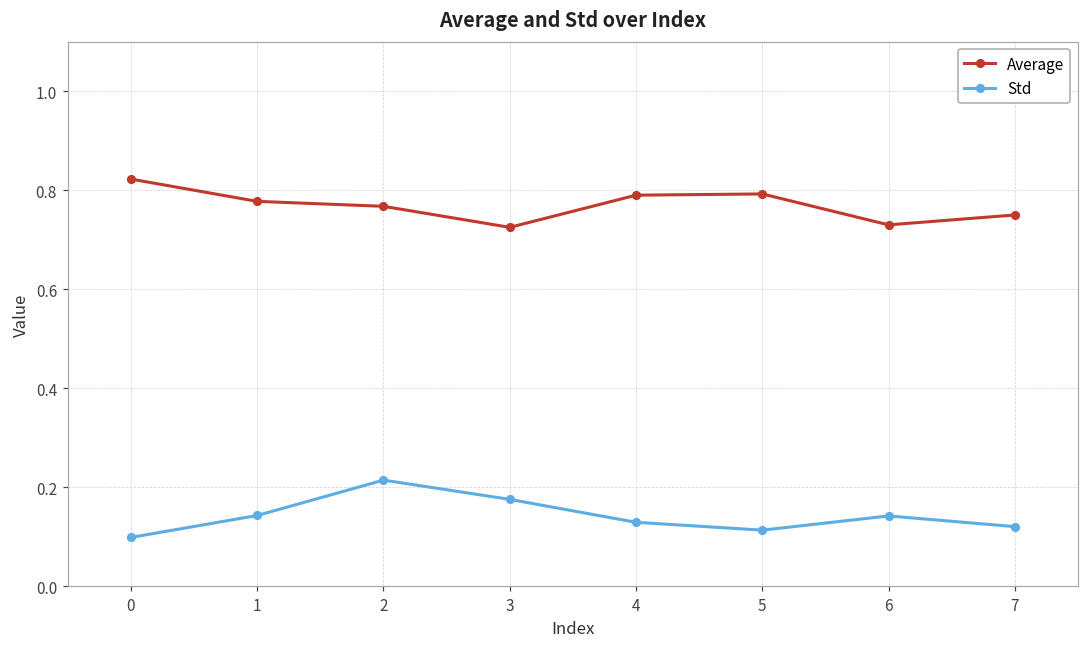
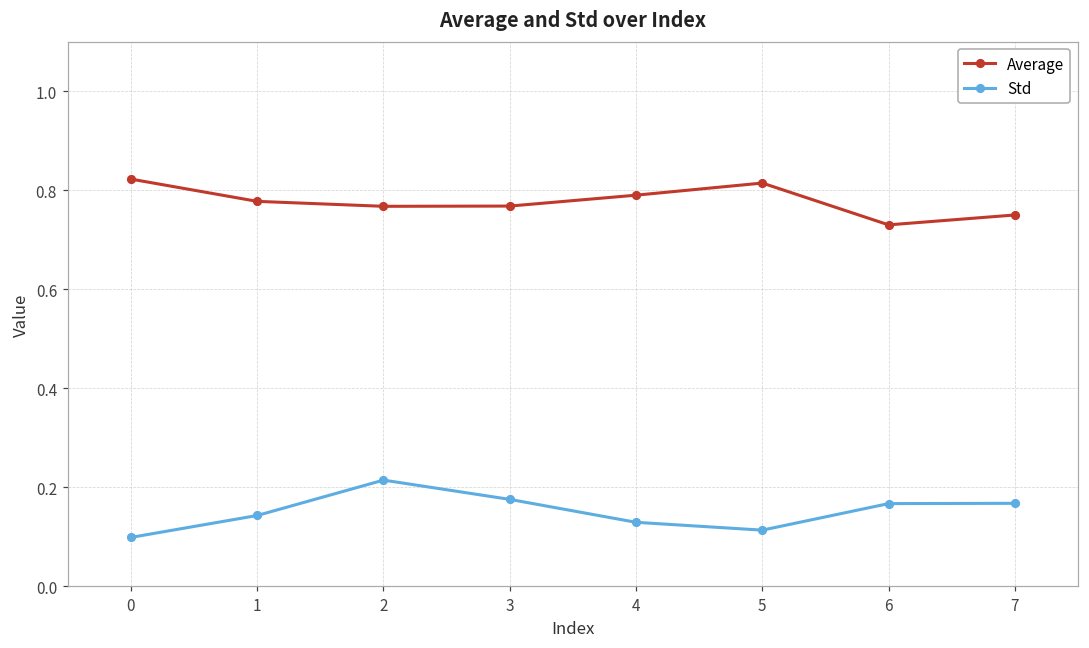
  {
    "Average": {
      "0": 0.82,
      "1": 0.78,
      "2": 0.77,
-     "3": 0.73,
+     "3": 0.77,
      "4": 0.79,
-     "5": 0.79,
+     "5": 0.81,
      "6": 0.73,
      "7": 0.75
    },
    "Std": {
      "0": 0.10,
      "1": 0.14,
      "2": 0.21,
      "3": 0.18,
      "4": 0.13,
      "5": 0.11,
-     "6": 0.14,
-     "7": 0.12
+     "6": 0.17,
+     "7": 0.17
    }
  }
